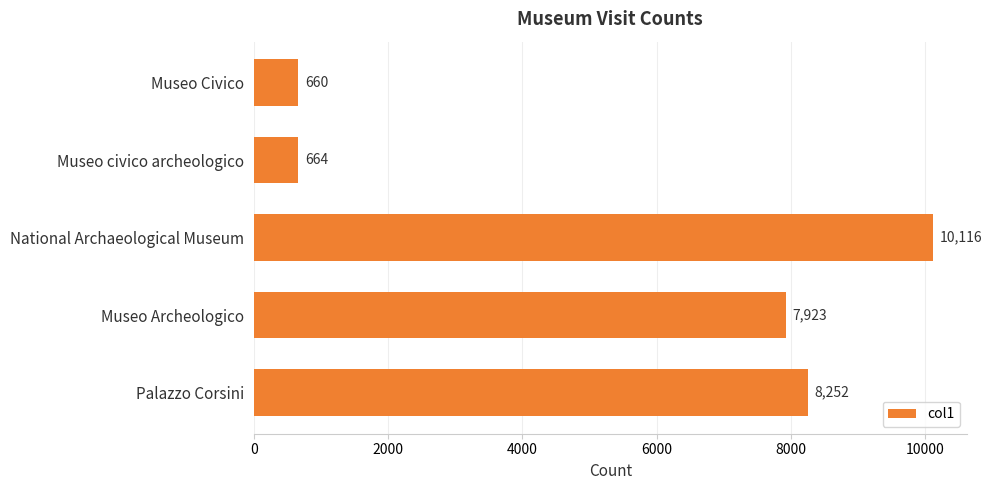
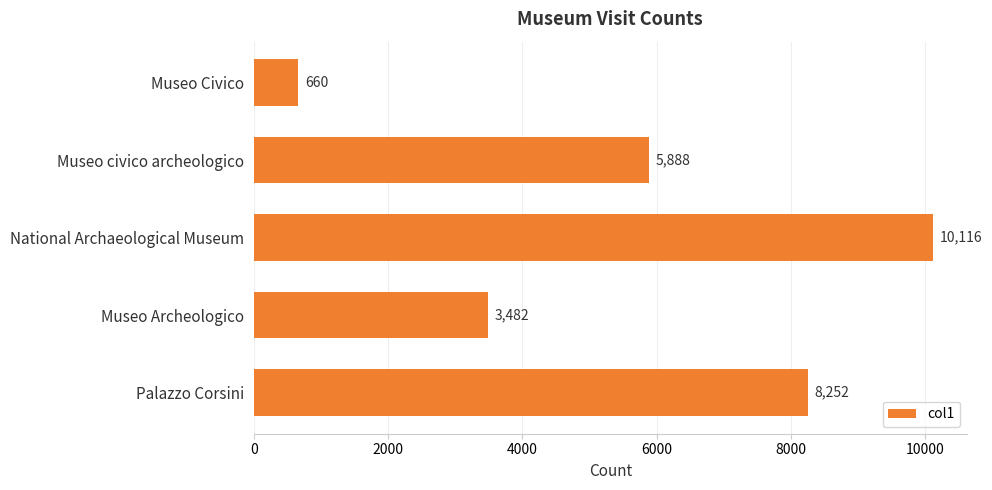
  {
    "Museo Civico": "660",
-   "Museo civico archeologico": "664",
+   "Museo civico archeologico": "5,888",
    "National Archaeological Museum": "10,116",
-   "Museo Archeologico": "7,923",
+   "Museo Archeologico": "3,482",
    "Palazzo Corsini": "8,252"
  }
